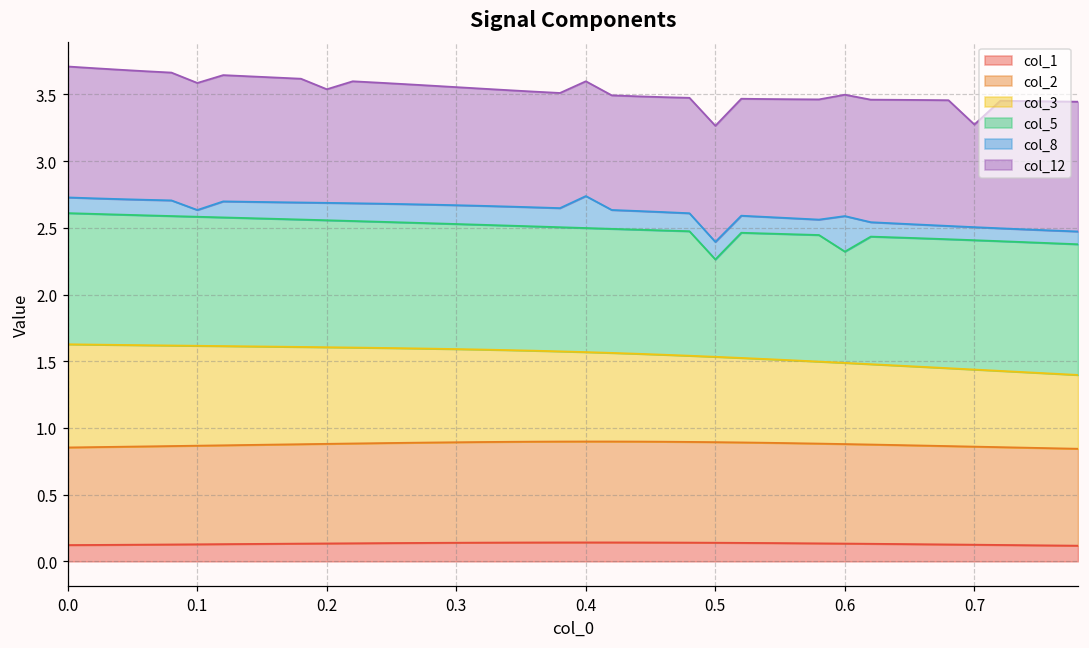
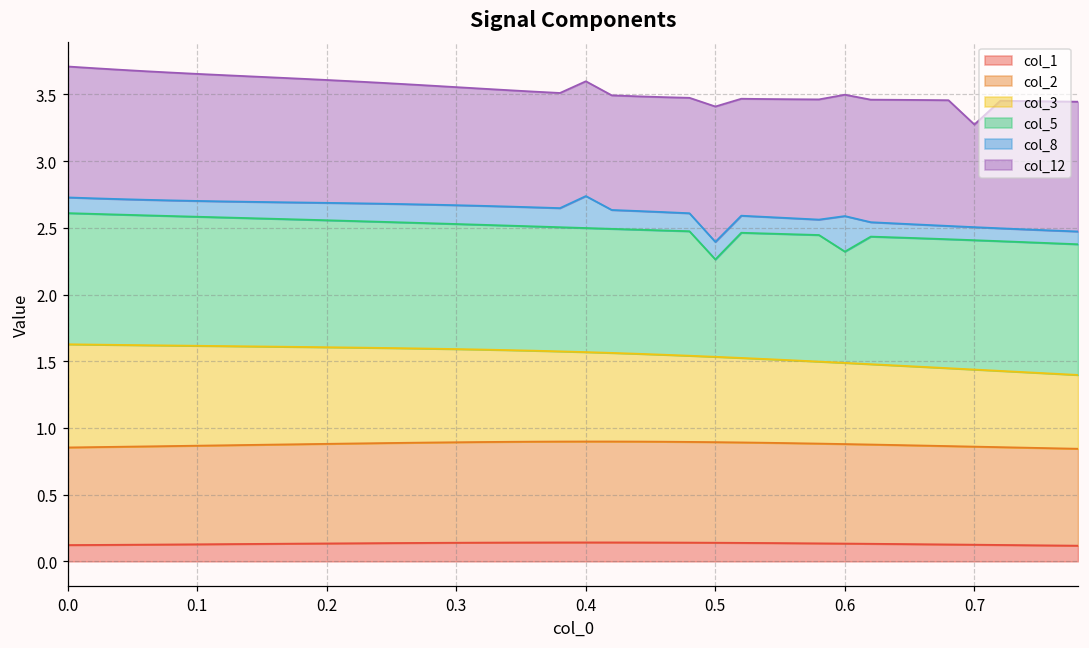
  {
    "col_5": {
      "0.0": 0.98,
      "0.1": 0.97,
      "0.2": 0.95,
      "0.3": 0.94,
      "0.4": 0.93,
      "0.5": 0.73,
      "0.6": 0.83,
      "0.7": 0.97
    },
    "col_8": {
      "0.0": 0.12,
-     "0.1": 0.05,
+     "0.1": 0.12,
      "0.2": 0.13,
      "0.3": 0.14,
      "0.4": 0.24,
      "0.5": 0.13,
      "0.6": 0.27,
      "0.7": 0.10
    },
    "col_12": {
      "0.0": 0.98,
      "0.1": 0.95,
-     "0.2": 0.85,
+     "0.2": 0.92,
      "0.3": 0.89,
      "0.4": 0.86,
-     "0.5": 0.87,
+     "0.5": 1.01,
      "0.6": 0.91,
      "0.7": 0.77
    }
  }
